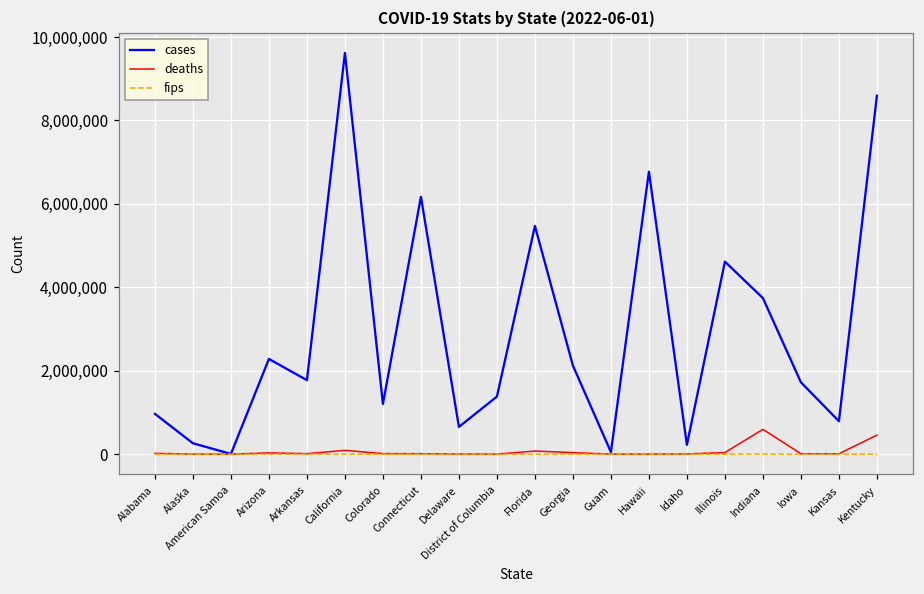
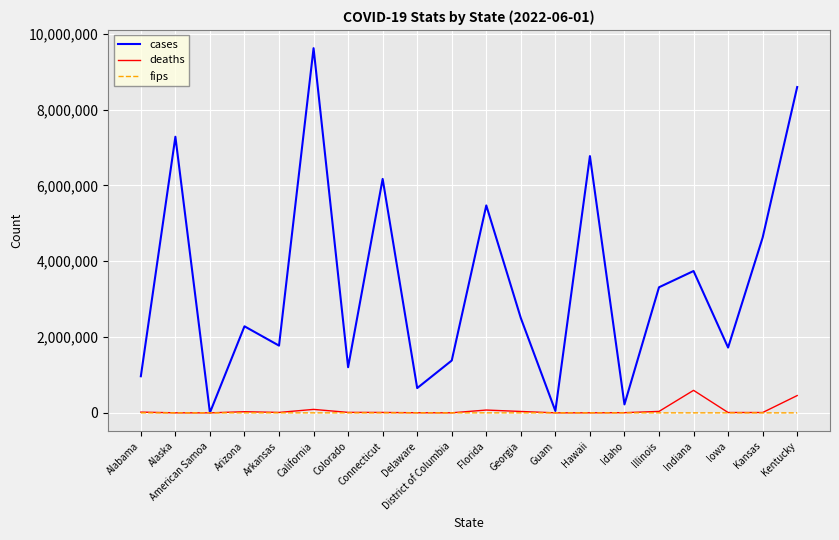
  {
    "cases": {
      "Alabama": "1,000,000",
-     "Alaska": "300,000",
+     "Alaska": "7,300,000",
      "Arizona": "2,300,000",
      "Arkansas": "1,800,000",
      "California": "9,600,000",
      "Colorado": "1,200,000",
      "Connecticut": "6,200,000",
      "Delaware": "700,000",
      "District of Columbia": "1,400,000",
      "Florida": "5,500,000",
-     "Georgia": "2,100,000",
+     "Georgia": "2,500,000",
      "Hawaii": "6,800,000",
      "Idaho": "200,000",
-     "Illinois": "4,600,000",
+     "Illinois": "3,300,000",
      "Indiana": "3,700,000",
      "Iowa": "1,700,000",
-     "Kansas": "800,000",
+     "Kansas": "4,600,000",
      "Kentucky": "8,600,000"
    },
    "deaths": {
      "California": "100,000",
      "Florida": "100,000",
      "Indiana": "600,000",
      "Kentucky": "500,000"
    },
    "fips": {
      "California": "0",
      "Florida": "0",
      "Indiana": "0",
      "Kentucky": "0"
    }
  }
